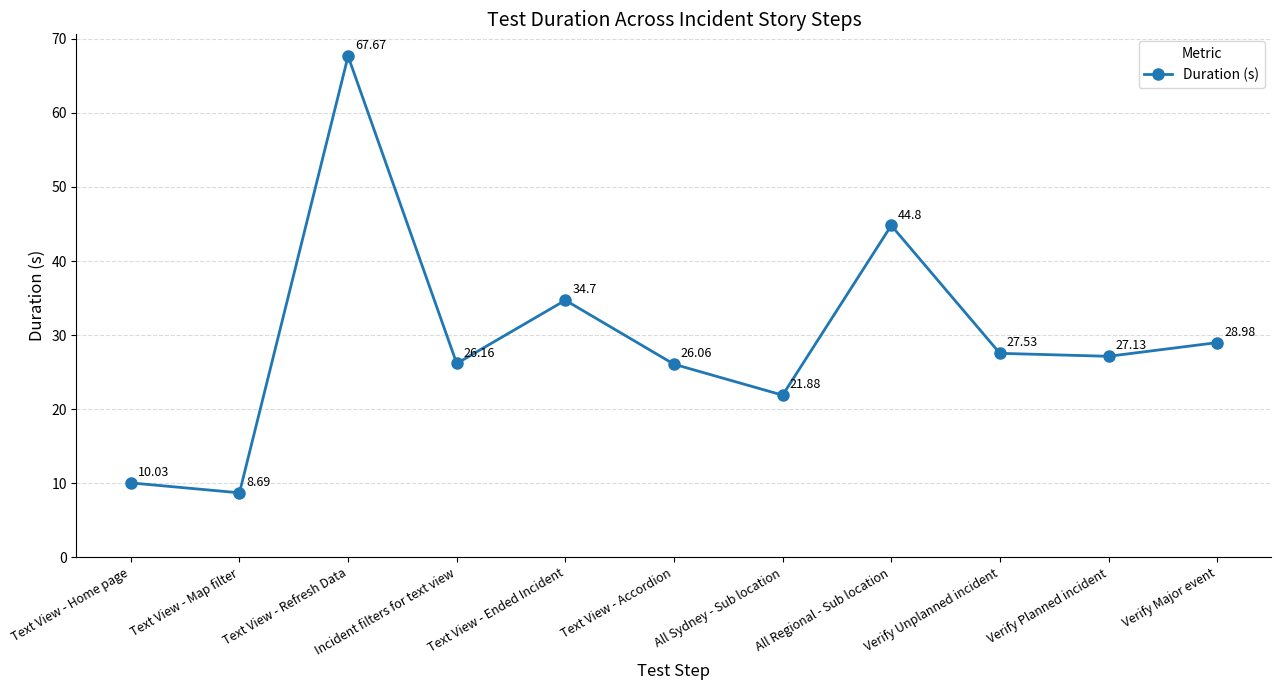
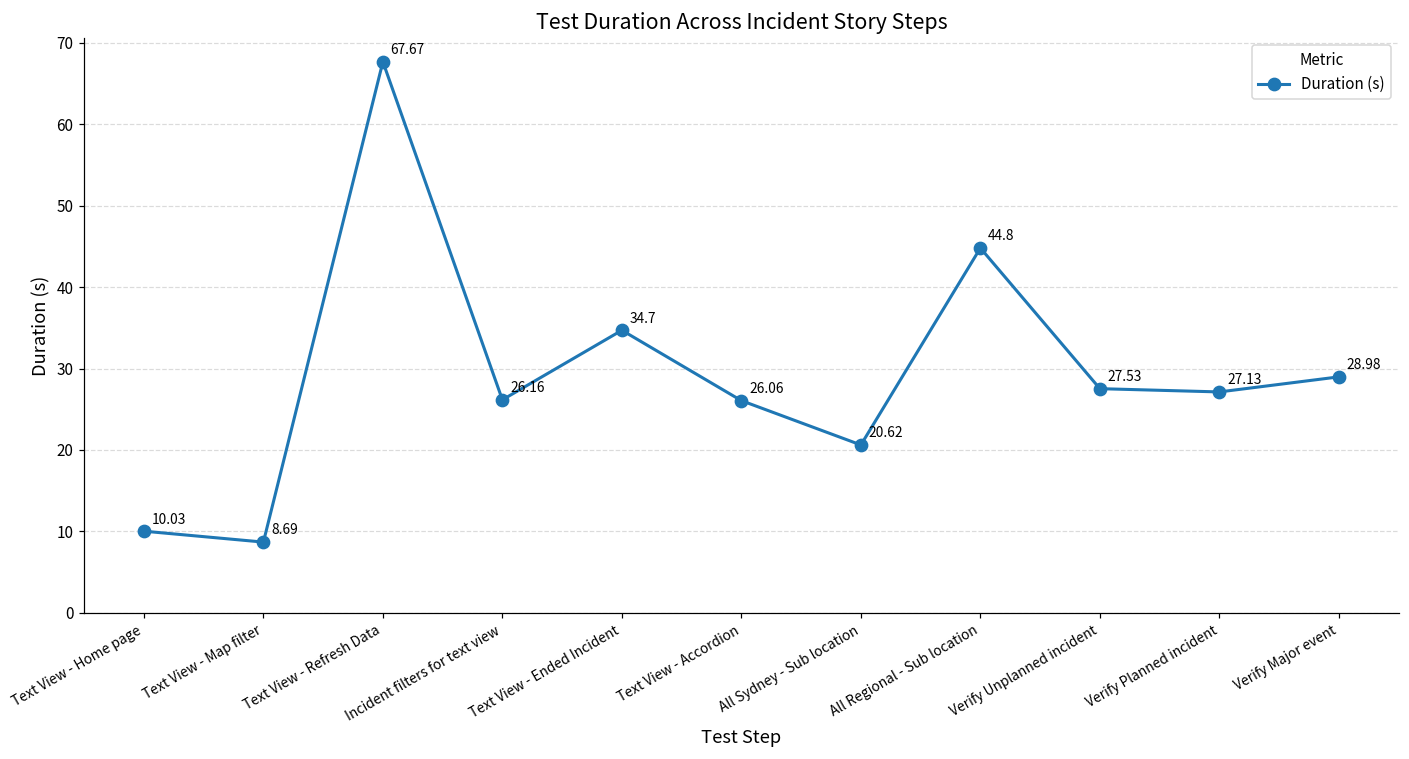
  {
    "Text View - Home page": 10.03,
    "Text View - Map filter": 8.69,
    "Text View - Refresh Data": 67.67,
    "Incident filters for text view": 26.16,
    "Text View - Ended Incident": 34.7,
    "Text View - Accordion": 26.06,
-   "All Sydney - Sub location": 21.88,
+   "All Sydney - Sub location": 20.62,
    "All Regional - Sub location": 44.8,
    "Verify Unplanned incident": 27.53,
    "Verify Planned incident": 27.13,
    "Verify Major event": 28.98
  }
